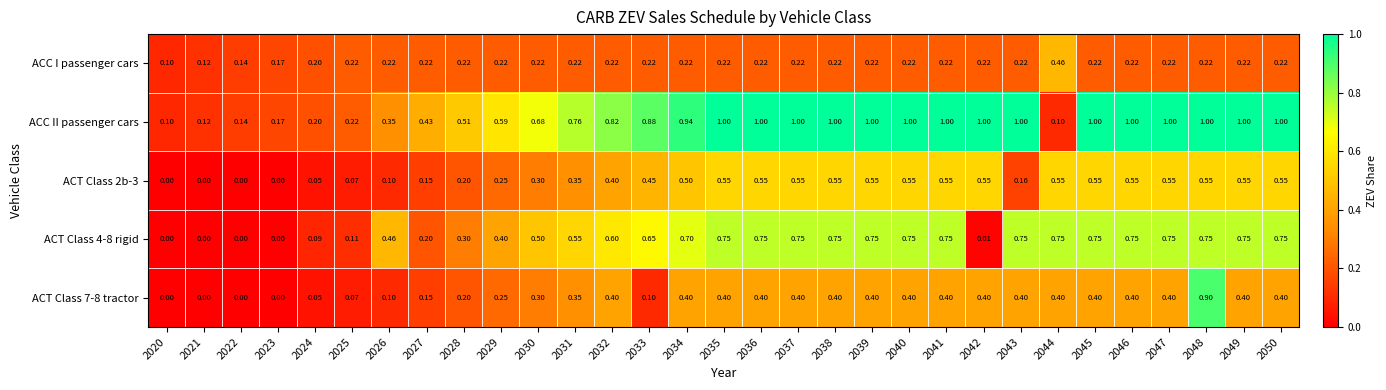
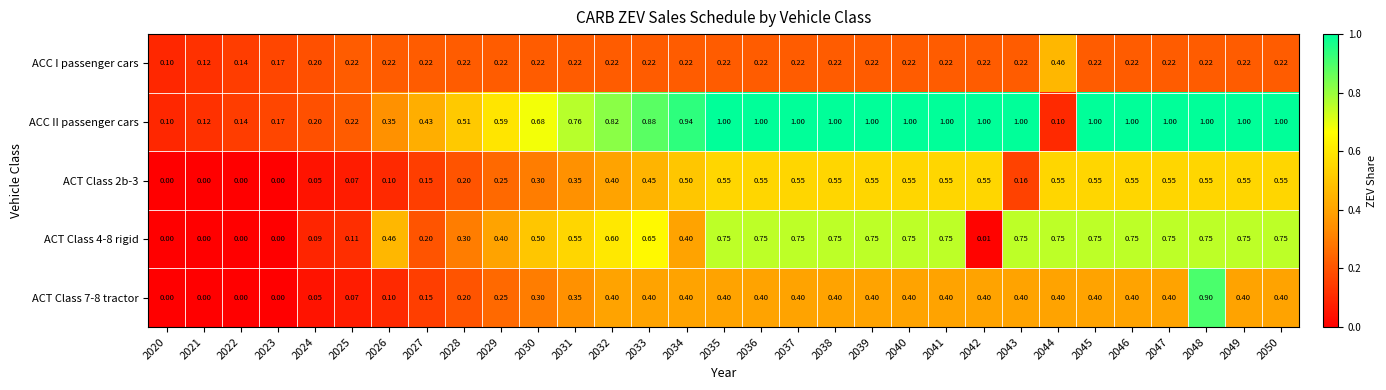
  {
    "ACC I passenger cars": {
      "2020": 0.10,
      "2021": 0.12,
      "2022": 0.14,
      "2023": 0.17,
      "2024": 0.20,
      "2025": 0.22,
      "2026": 0.22,
      "2027": 0.22,
      "2028": 0.22,
      "2029": 0.22,
      "2030": 0.22,
      "2031": 0.22,
      "2032": 0.22,
      "2033": 0.22,
      "2034": 0.22,
      "2035": 0.22,
      "2036": 0.22,
      "2037": 0.22,
      "2038": 0.22,
      "2039": 0.22,
      "2040": 0.22,
      "2041": 0.22,
      "2042": 0.22,
      "2043": 0.22,
      "2044": 0.46,
      "2045": 0.22,
      "2046": 0.22,
      "2047": 0.22,
      "2048": 0.22,
      "2049": 0.22,
      "2050": 0.22
    },
    "ACC II passenger cars": {
      "2020": 0.10,
      "2021": 0.12,
      "2022": 0.14,
      "2023": 0.17,
      "2024": 0.20,
      "2025": 0.22,
      "2026": 0.35,
      "2027": 0.43,
      "2028": 0.51,
      "2029": 0.59,
      "2030": 0.68,
      "2031": 0.76,
      "2032": 0.82,
      "2033": 0.88,
      "2034": 0.94,
      "2035": 1.00,
      "2036": 1.00,
      "2037": 1.00,
      "2038": 1.00,
      "2039": 1.00,
      "2040": 1.00,
      "2041": 1.00,
      "2042": 1.00,
      "2043": 1.00,
      "2044": 0.10,
      "2045": 1.00,
      "2046": 1.00,
      "2047": 1.00,
      "2048": 1.00,
      "2049": 1.00,
      "2050": 1.00
    },
    "ACT Class 2b-3": {
      "2020": 0.00,
      "2021": 0.00,
      "2022": 0.00,
      "2023": 0.00,
      "2024": 0.05,
      "2025": 0.07,
      "2026": 0.10,
      "2027": 0.15,
      "2028": 0.20,
      "2029": 0.25,
      "2030": 0.30,
      "2031": 0.35,
      "2032": 0.40,
      "2033": 0.45,
      "2034": 0.50,
      "2035": 0.55,
      "2036": 0.55,
      "2037": 0.55,
      "2038": 0.55,
      "2039": 0.55,
      "2040": 0.55,
      "2041": 0.55,
      "2042": 0.55,
      "2043": 0.16,
      "2044": 0.55,
      "2045": 0.55,
      "2046": 0.55,
      "2047": 0.55,
      "2048": 0.55,
      "2049": 0.55,
      "2050": 0.55
    },
    "ACT Class 4-8 rigid": {
      "2020": 0.00,
      "2021": 0.00,
      "2022": 0.00,
      "2023": 0.00,
      "2024": 0.09,
      "2025": 0.11,
      "2026": 0.46,
      "2027": 0.20,
      "2028": 0.30,
      "2029": 0.40,
      "2030": 0.50,
      "2031": 0.55,
      "2032": 0.60,
      "2033": 0.65,
-     "2034": 0.70,
+     "2034": 0.40,
      "2035": 0.75,
      "2036": 0.75,
      "2037": 0.75,
      "2038": 0.75,
      "2039": 0.75,
      "2040": 0.75,
      "2041": 0.75,
      "2042": 0.01,
      "2043": 0.75,
      "2044": 0.75,
      "2045": 0.75,
      "2046": 0.75,
      "2047": 0.75,
      "2048": 0.75,
      "2049": 0.75,
      "2050": 0.75
    },
    "ACT Class 7-8 tractor": {
      "2020": 0.00,
      "2021": 0.00,
      "2022": 0.00,
      "2023": 0.00,
      "2024": 0.05,
      "2025": 0.07,
      "2026": 0.10,
      "2027": 0.15,
      "2028": 0.20,
      "2029": 0.25,
      "2030": 0.30,
      "2031": 0.35,
      "2032": 0.40,
-     "2033": 0.10,
+     "2033": 0.40,
      "2034": 0.40,
      "2035": 0.40,
      "2036": 0.40,
      "2037": 0.40,
      "2038": 0.40,
      "2039": 0.40,
      "2040": 0.40,
      "2041": 0.40,
      "2042": 0.40,
      "2043": 0.40,
      "2044": 0.40,
      "2045": 0.40,
      "2046": 0.40,
      "2047": 0.40,
      "2048": 0.90,
      "2049": 0.40,
      "2050": 0.40
    }
  }
